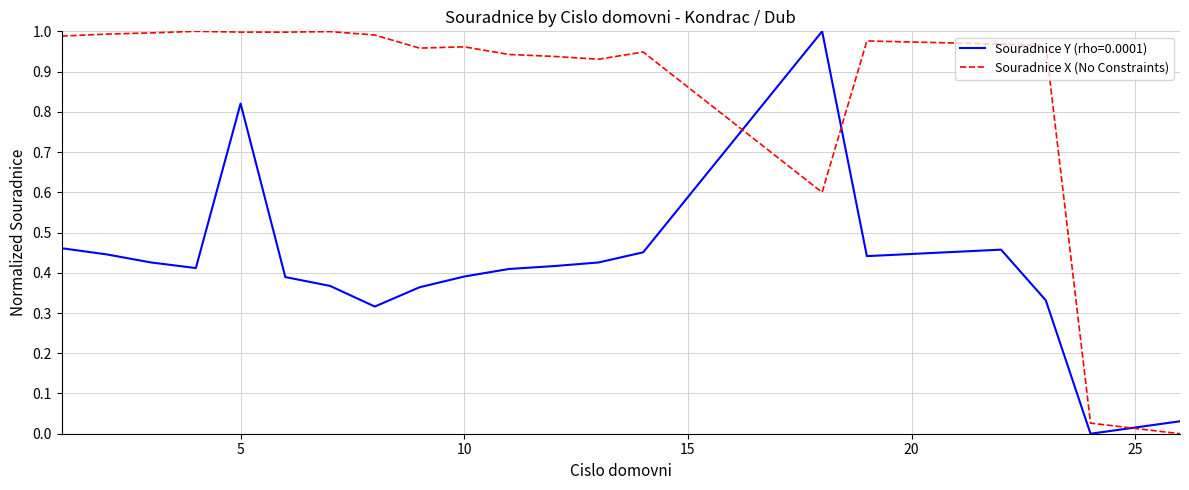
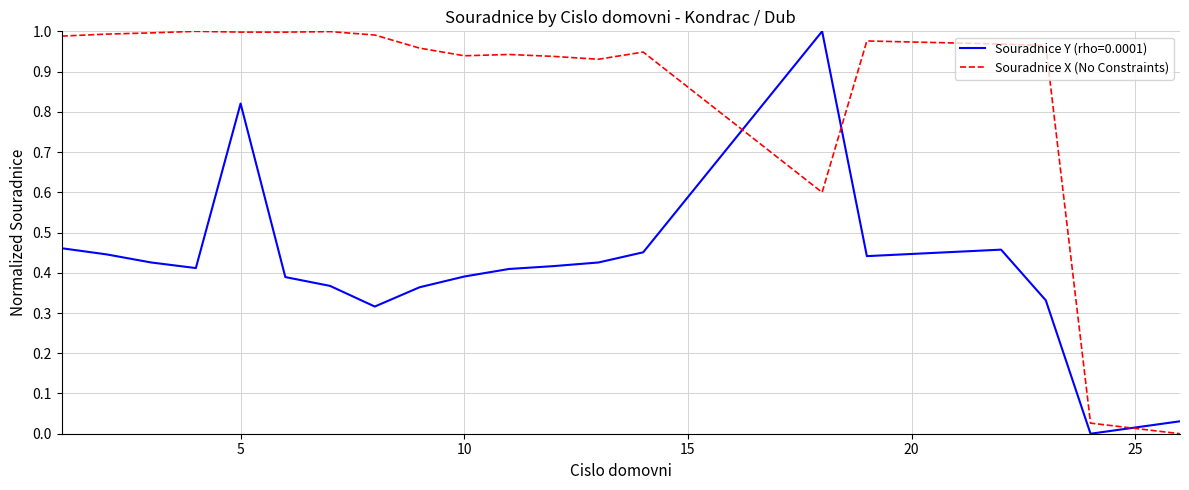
  {
    "Souradnice Y (rho=0.0001)": {
      "5": 0.82,
      "10": 0.39
    },
    "Souradnice X (No Constraints)": {
      "5": 1.00,
-     "10": 0.96
+     "10": 0.94
    }
  }
